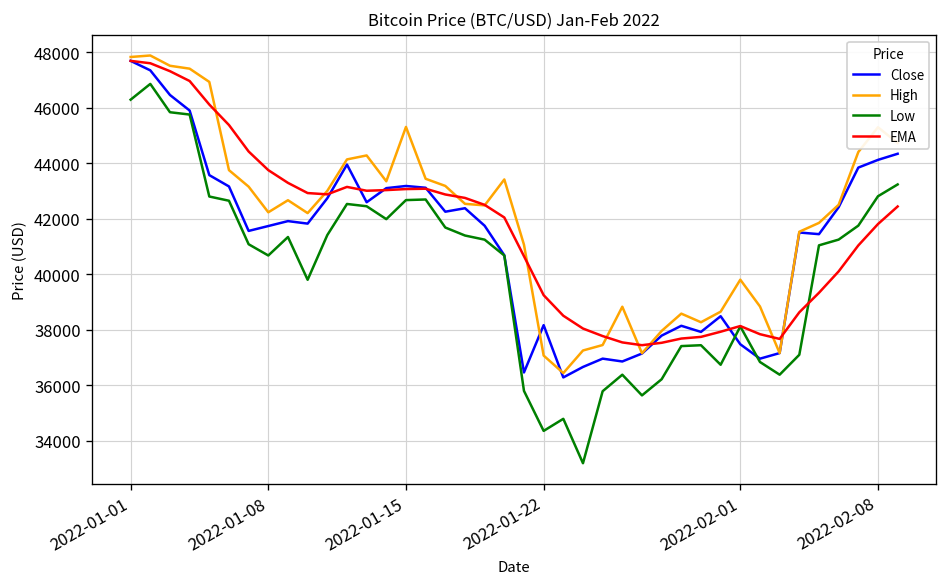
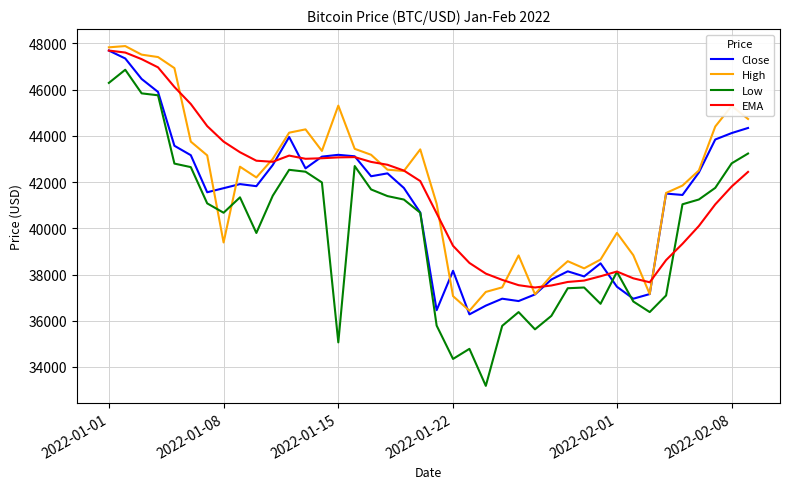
  {
    "Close": {
      "2022-01-08": 41700,
      "2022-01-15": 43200,
      "2022-01-22": 38200,
      "2022-02-01": 37500,
      "2022-02-08": 44100
    },
    "High": {
      "2022-01-01": 47800,
-     "2022-01-08": 42200,
+     "2022-01-08": 39400,
      "2022-01-15": 45300,
      "2022-01-22": 37100,
      "2022-02-01": 39800
    },
    "Low": {
      "2022-01-01": 46300,
      "2022-01-08": 40700,
-     "2022-01-15": 42700,
+     "2022-01-15": 35100,
      "2022-01-22": 34300,
      "2022-02-08": 42800
    },
    "EMA": {
      "2022-01-08": 43700,
      "2022-01-15": 43100,
      "2022-01-22": 39200,
      "2022-02-08": 41800
    }
  }
